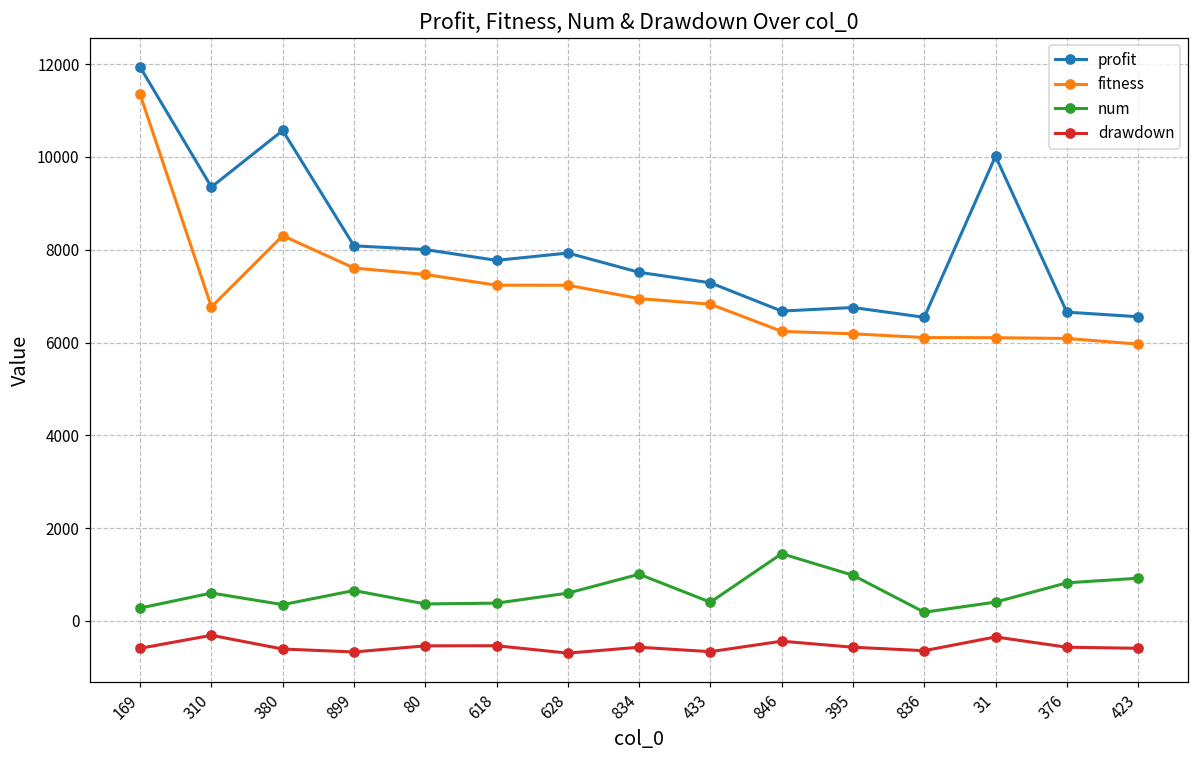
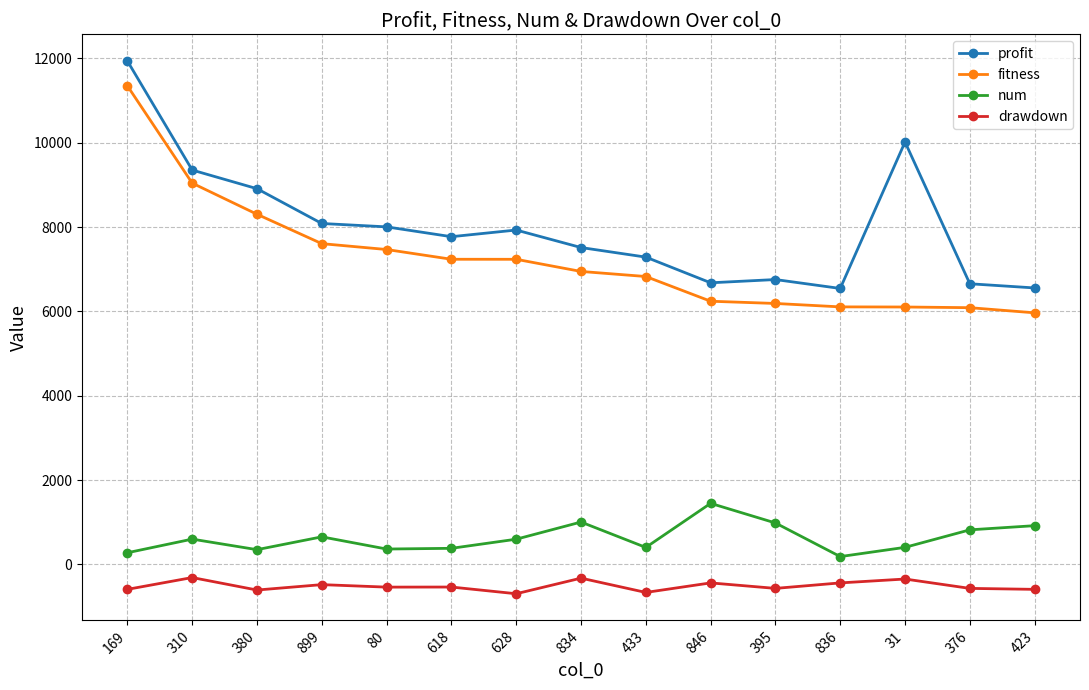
  {
    "profit": {
      "169": 11900,
      "310": 9400,
-     "380": 10600,
+     "380": 8900,
      "899": 8100,
      "80": 8000,
      "618": 7800,
      "628": 7900,
      "834": 7500,
      "433": 7300,
      "846": 6700,
      "395": 6800,
      "836": 6500,
      "31": 10000,
      "376": 6700,
      "423": 6600
    },
    "fitness": {
      "169": 11300,
-     "310": 6800,
+     "310": 9000,
      "380": 8300,
      "899": 7600,
      "80": 7500,
      "618": 7200,
      "628": 7200,
      "834": 6900,
      "433": 6800,
      "846": 6200,
      "395": 6200,
      "836": 6100,
      "31": 6100,
      "376": 6100,
      "423": 6000
    },
    "num": {
      "169": 300,
      "310": 600,
      "380": 400,
      "899": 700,
      "80": 400,
      "618": 400,
      "628": 600,
      "834": 1000,
      "433": 400,
      "846": 1400,
      "395": 1000,
      "836": 200,
      "31": 400,
      "376": 800,
      "423": 900
    },
    "drawdown": {
      "169": -600,
      "310": -300,
      "380": -600,
-     "899": -700,
+     "899": -500,
      "80": -500,
      "618": -500,
      "628": -700,
-     "834": -600,
+     "834": -300,
      "433": -700,
      "846": -400,
      "395": -600,
-     "836": -600,
+     "836": -400,
      "31": -300,
      "376": -600,
      "423": -600
    }
  }
